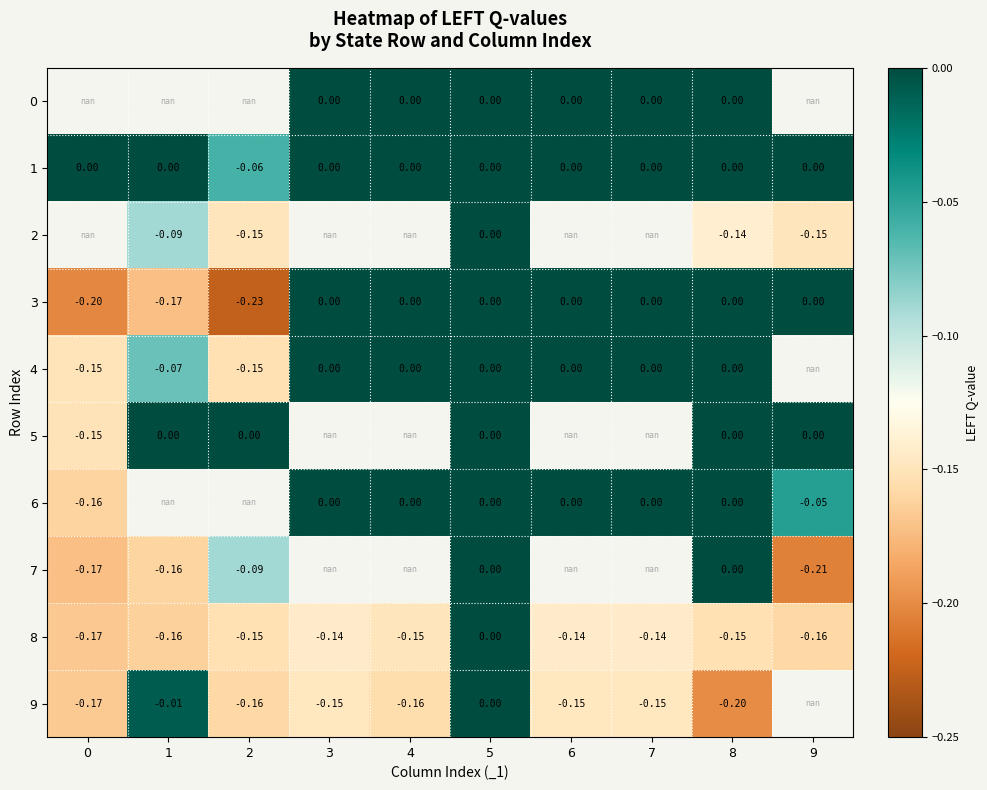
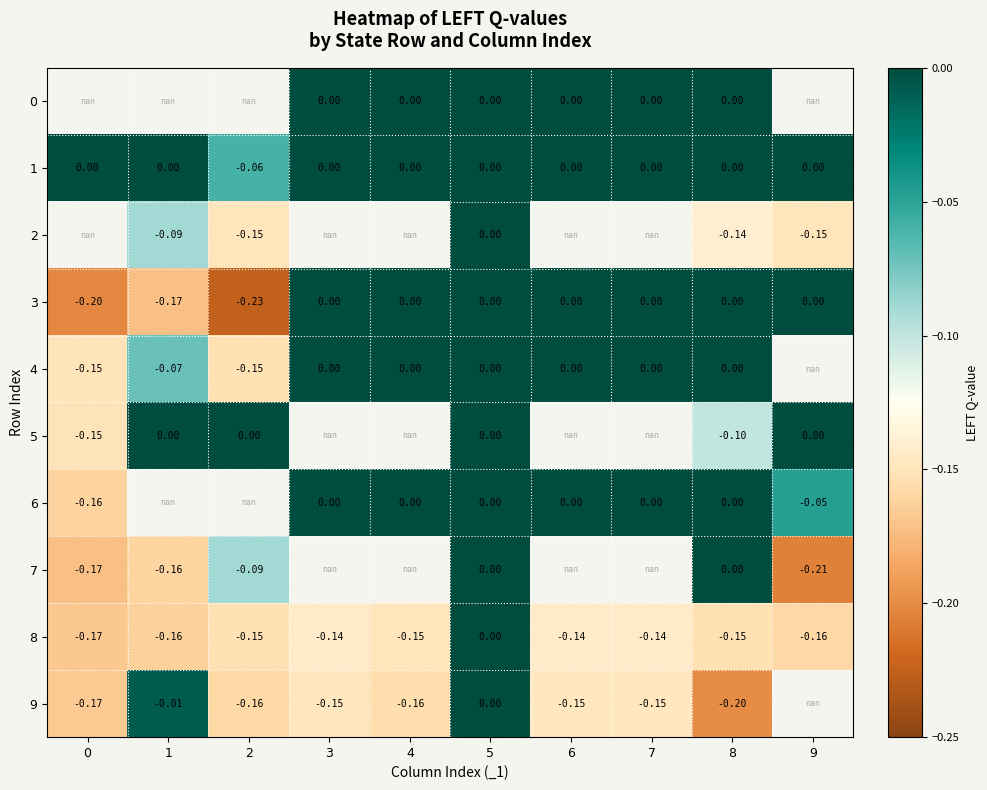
  {
    "0": {
      "3": 0.00,
      "4": 0.00,
      "5": 0.00,
      "6": 0.00,
      "7": 0.00,
      "8": 0.00
    },
    "1": {
      "0": 0.00,
      "1": 0.00,
      "2": -0.06,
      "3": 0.00,
      "4": 0.00,
      "5": 0.00,
      "6": 0.00,
      "7": 0.00,
      "8": 0.00,
      "9": 0.00
    },
    "2": {
      "1": -0.09,
      "2": -0.15,
      "5": 0.00,
      "8": -0.14,
      "9": -0.15
    },
    "3": {
      "0": -0.20,
      "1": -0.17,
      "2": -0.23,
      "3": 0.00,
      "4": 0.00,
      "5": 0.00,
      "6": 0.00,
      "7": 0.00,
      "8": 0.00,
      "9": 0.00
    },
    "4": {
      "0": -0.15,
      "1": -0.07,
      "2": -0.15,
      "3": 0.00,
      "4": 0.00,
      "5": 0.00,
      "6": 0.00,
      "7": 0.00,
      "8": 0.00
    },
    "5": {
      "0": -0.15,
      "1": 0.00,
      "2": 0.00,
      "5": 0.00,
-     "8": 0.00,
+     "8": -0.10,
      "9": 0.00
    },
    "6": {
      "0": -0.16,
      "3": 0.00,
      "4": 0.00,
      "5": 0.00,
      "6": 0.00,
      "7": 0.00,
      "8": 0.00,
      "9": -0.05
    },
    "7": {
      "0": -0.17,
      "1": -0.16,
      "2": -0.09,
      "5": 0.00,
      "8": 0.00,
      "9": -0.21
    },
    "8": {
      "0": -0.17,
      "1": -0.16,
      "2": -0.15,
      "3": -0.14,
      "4": -0.15,
      "5": 0.00,
      "6": -0.14,
      "7": -0.14,
      "8": -0.15,
      "9": -0.16
    },
    "9": {
      "0": -0.17,
      "1": -0.01,
      "2": -0.16,
      "3": -0.15,
      "4": -0.16,
      "5": 0.00,
      "6": -0.15,
      "7": -0.15,
      "8": -0.20
    }
  }
